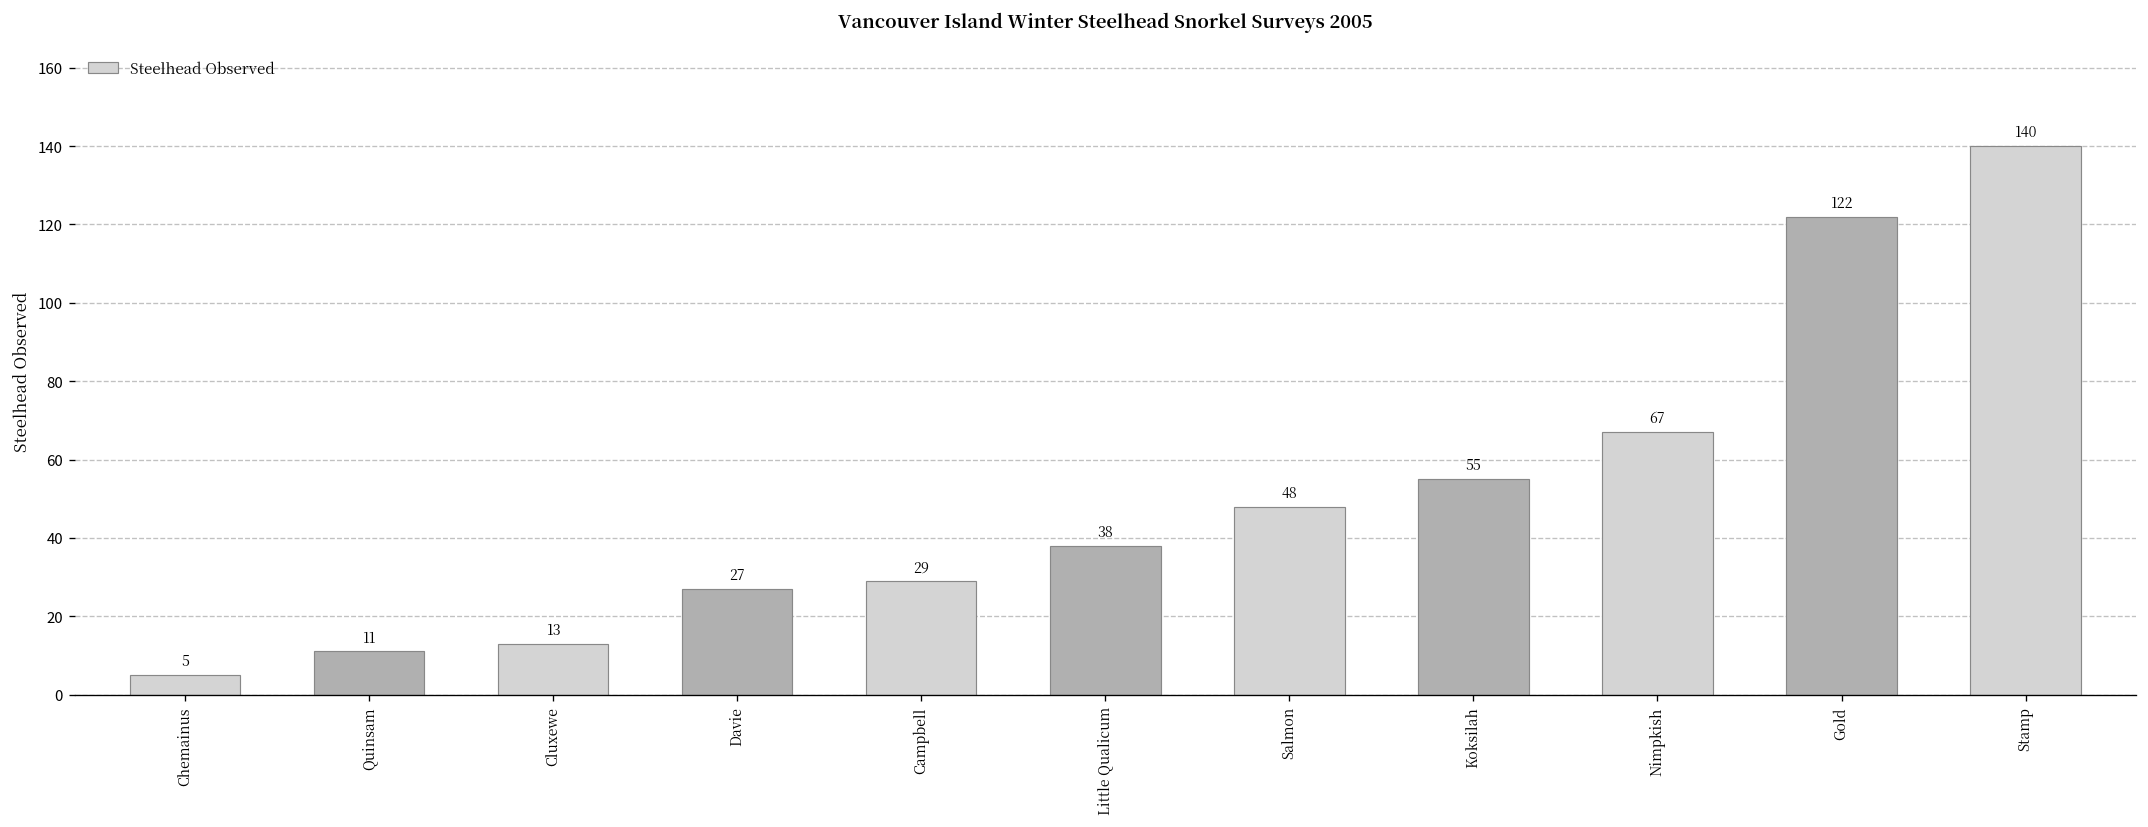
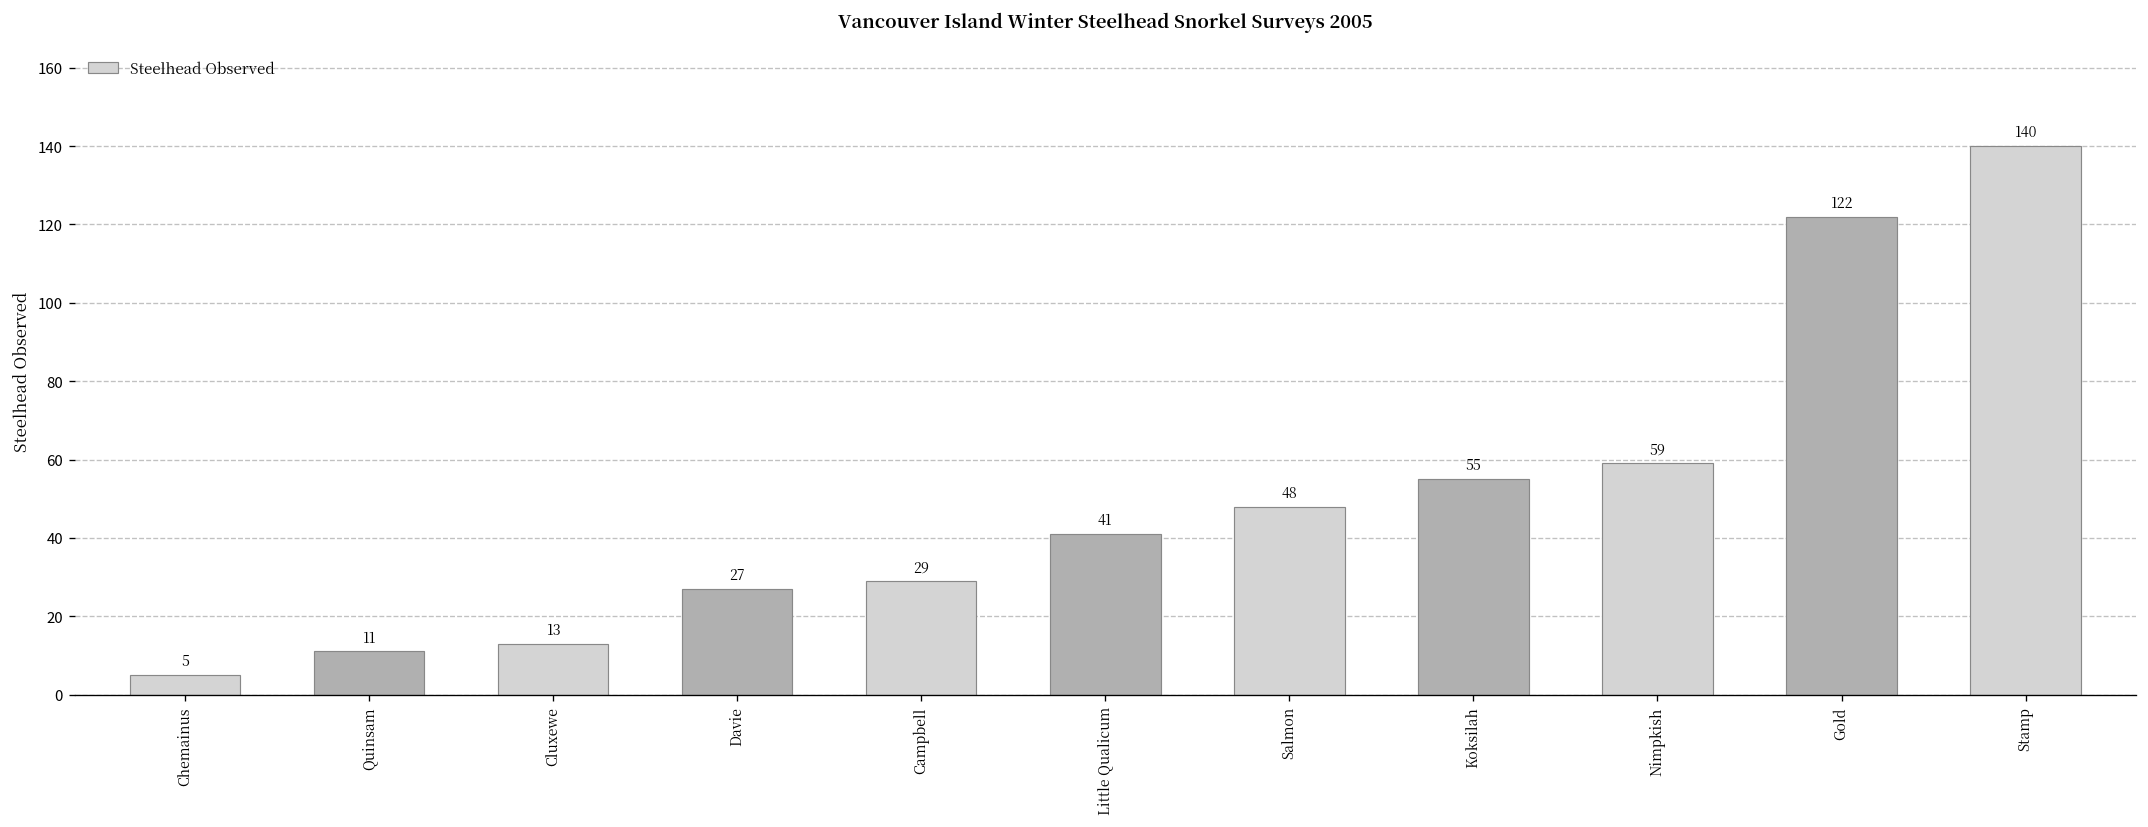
  {
    "Chemainus": 5,
    "Quinsam": 11,
    "Cluxewe": 13,
    "Davie": 27,
    "Campbell": 29,
-   "Little Qualicum": 38,
+   "Little Qualicum": 41,
    "Salmon": 48,
    "Koksilah": 55,
-   "Nimpkish": 67,
+   "Nimpkish": 59,
    "Gold": 122,
    "Stamp": 140
  }
